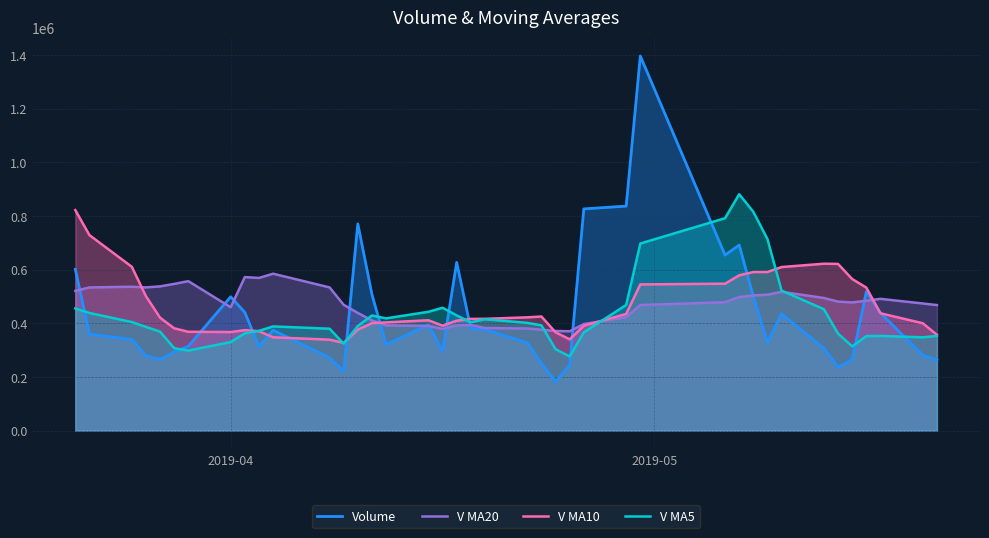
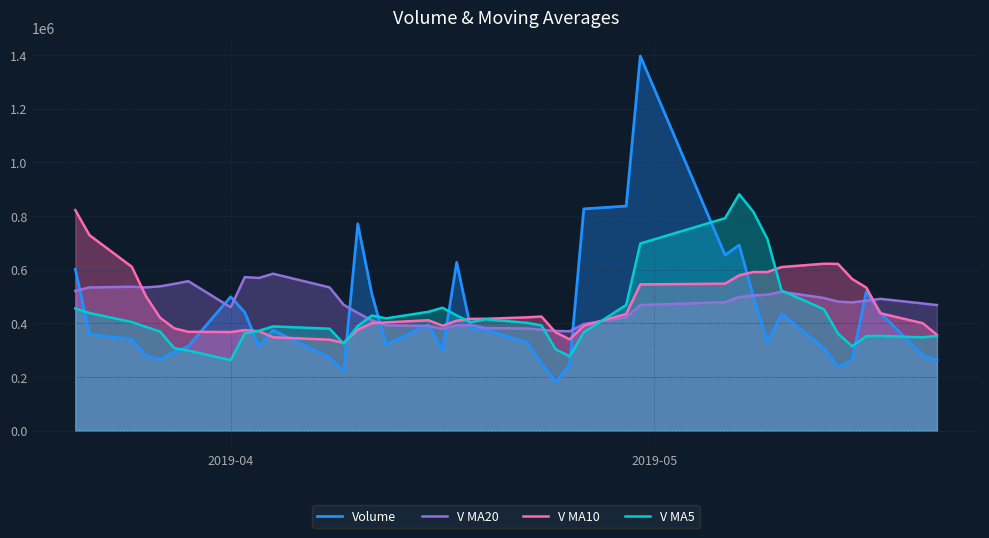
  {
    "Volume": {
      "2019-04": 500000
    },
    "V MA20": {
      "2019-04": 460000
    },
    "V MA10": {
      "2019-04": 370000
    },
    "V MA5": {
-     "2019-04": 330000
+     "2019-04": 260000
    }
  }
